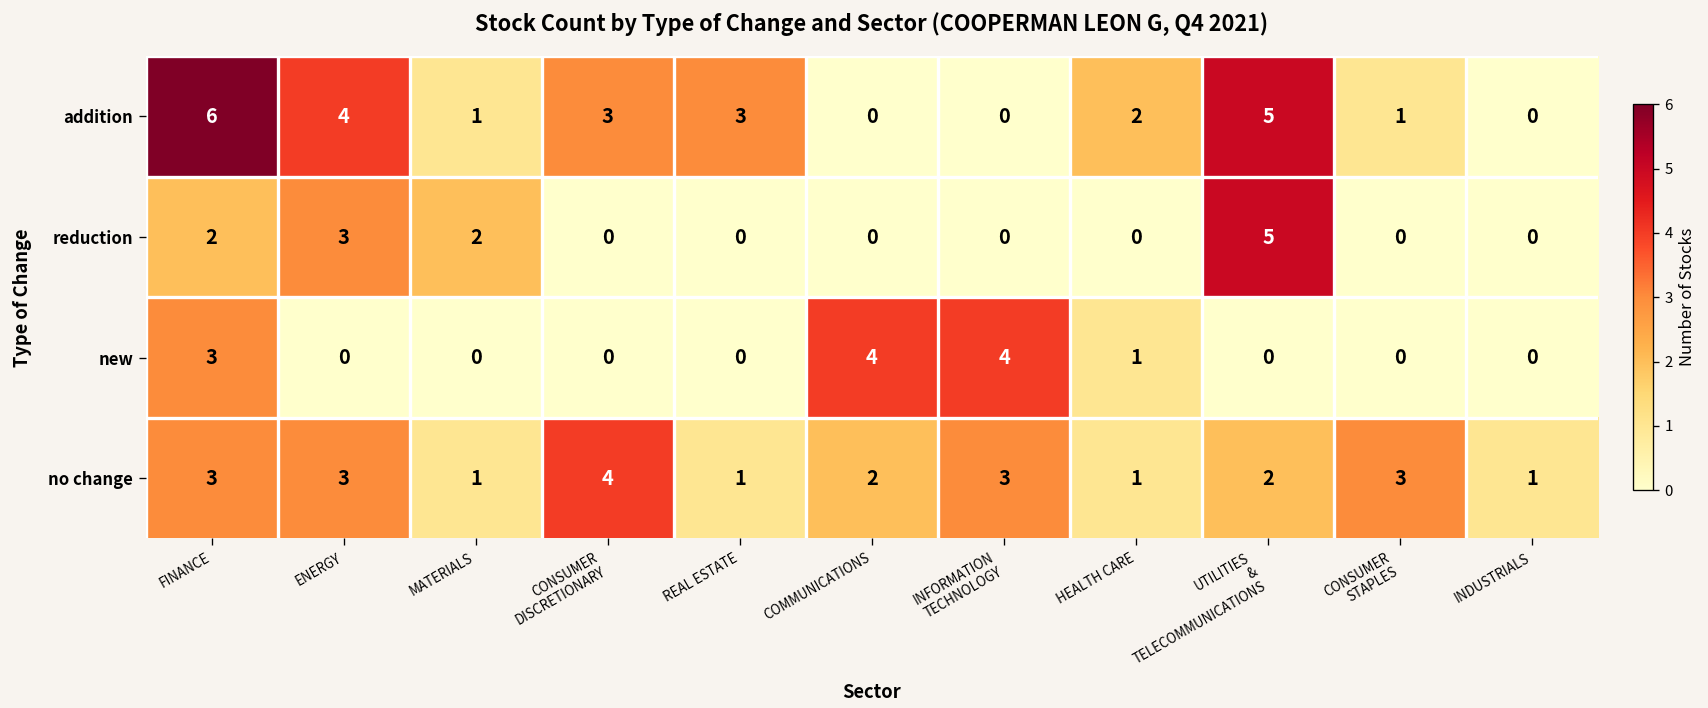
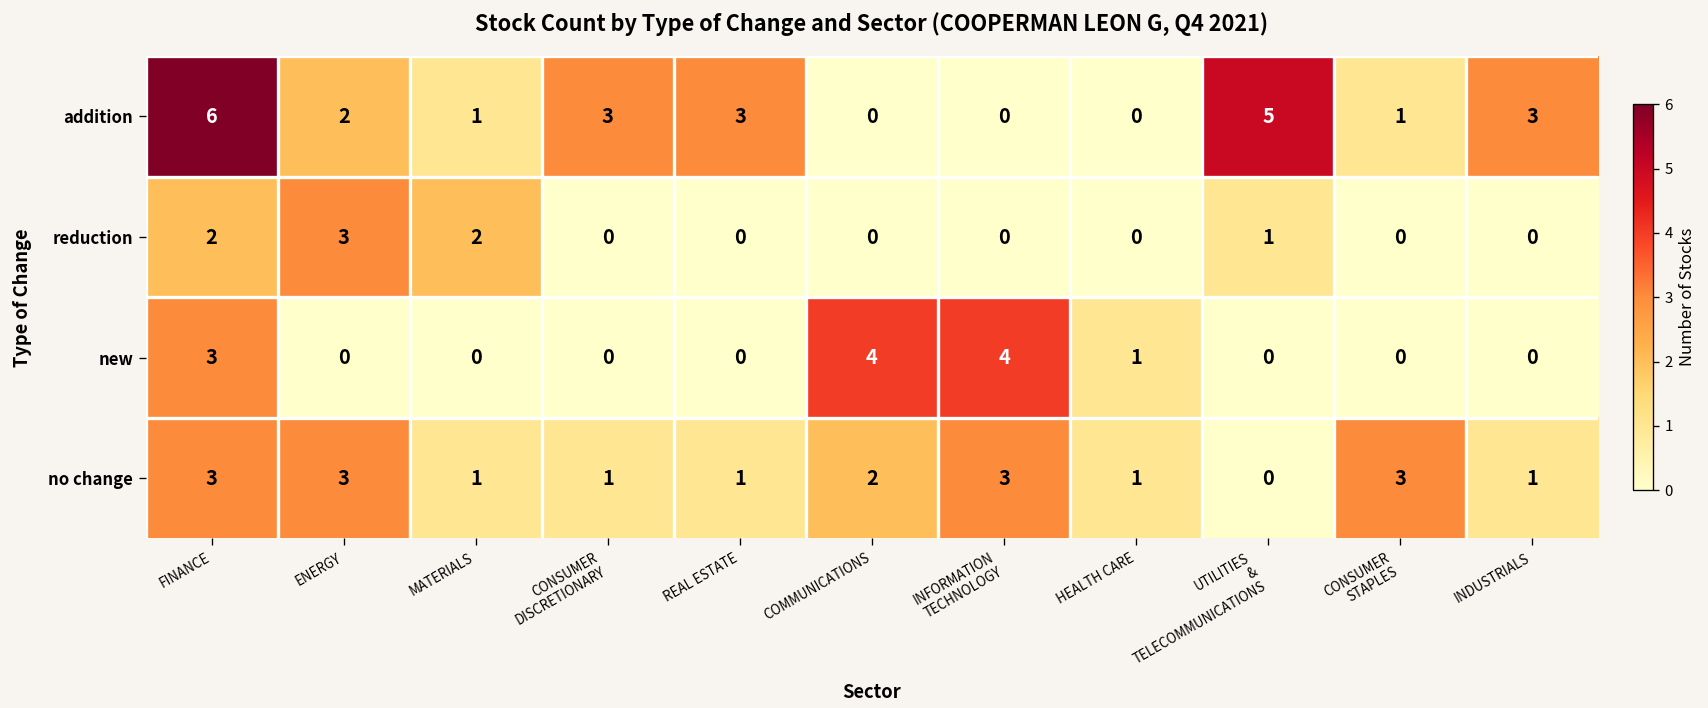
  {
    "addition": {
      "FINANCE": 6,
-     "ENERGY": 4,
+     "ENERGY": 2,
      "MATERIALS": 1,
      "CONSUMER DISCRETIONARY": 3,
      "REAL ESTATE": 3,
      "COMMUNICATIONS": 0,
      "INFORMATION TECHNOLOGY": 0,
-     "HEALTH CARE": 2,
+     "HEALTH CARE": 0,
      "UTILITIES & TELECOMMUNICATIONS": 5,
      "CONSUMER STAPLES": 1,
-     "INDUSTRIALS": 0
+     "INDUSTRIALS": 3
    },
    "reduction": {
      "FINANCE": 2,
      "ENERGY": 3,
      "MATERIALS": 2,
      "CONSUMER DISCRETIONARY": 0,
      "REAL ESTATE": 0,
      "COMMUNICATIONS": 0,
      "INFORMATION TECHNOLOGY": 0,
      "HEALTH CARE": 0,
-     "UTILITIES & TELECOMMUNICATIONS": 5,
+     "UTILITIES & TELECOMMUNICATIONS": 1,
      "CONSUMER STAPLES": 0,
      "INDUSTRIALS": 0
    },
    "new": {
      "FINANCE": 3,
      "ENERGY": 0,
      "MATERIALS": 0,
      "CONSUMER DISCRETIONARY": 0,
      "REAL ESTATE": 0,
      "COMMUNICATIONS": 4,
      "INFORMATION TECHNOLOGY": 4,
      "HEALTH CARE": 1,
      "UTILITIES & TELECOMMUNICATIONS": 0,
      "CONSUMER STAPLES": 0,
      "INDUSTRIALS": 0
    },
    "no change": {
      "FINANCE": 3,
      "ENERGY": 3,
      "MATERIALS": 1,
-     "CONSUMER DISCRETIONARY": 4,
+     "CONSUMER DISCRETIONARY": 1,
      "REAL ESTATE": 1,
      "COMMUNICATIONS": 2,
      "INFORMATION TECHNOLOGY": 3,
      "HEALTH CARE": 1,
-     "UTILITIES & TELECOMMUNICATIONS": 2,
+     "UTILITIES & TELECOMMUNICATIONS": 0,
      "CONSUMER STAPLES": 3,
      "INDUSTRIALS": 1
    }
  }
